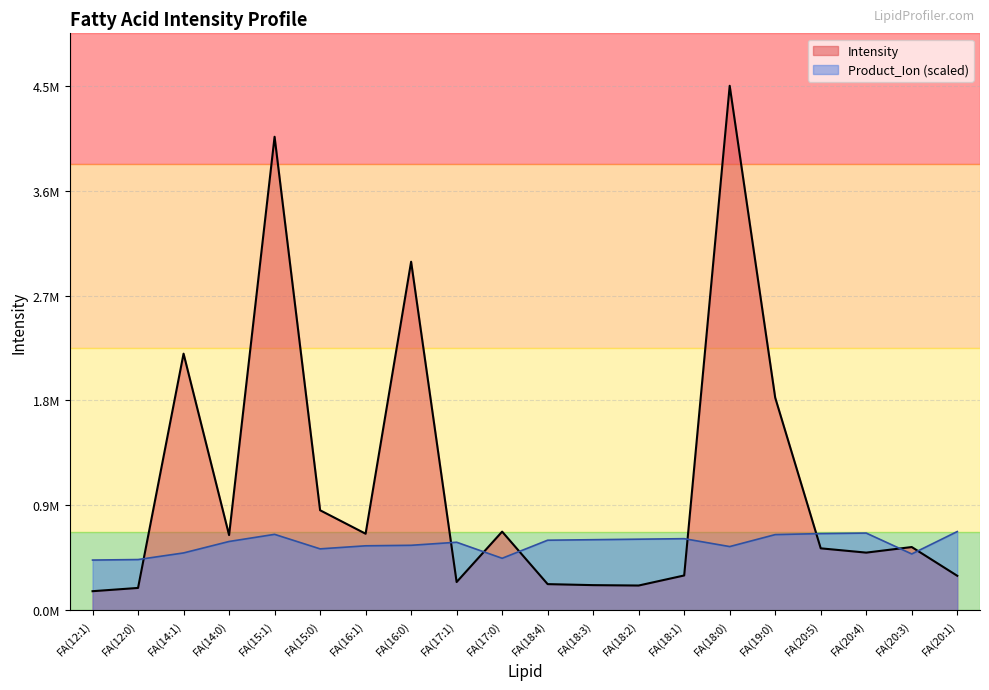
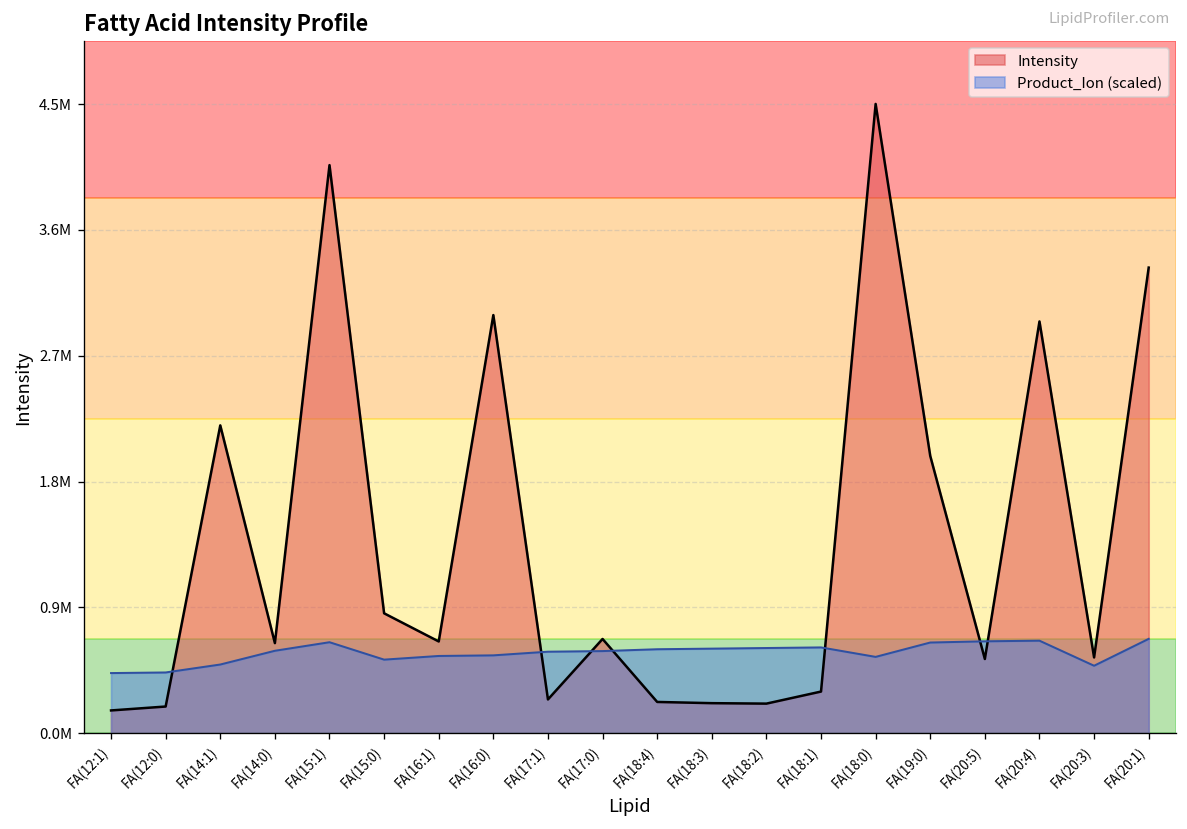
  {
    "Intensity": {
      "FA(12:1)": 160000,
      "FA(12:0)": 190000,
      "FA(14:1)": 2210000,
      "FA(14:0)": 650000,
      "FA(15:1)": 4080000,
      "FA(15:0)": 860000,
      "FA(16:1)": 660000,
      "FA(16:0)": 3000000,
      "FA(17:1)": 240000,
      "FA(17:0)": 680000,
      "FA(18:4)": 220000,
      "FA(18:3)": 220000,
      "FA(18:2)": 210000,
      "FA(18:1)": 300000,
      "FA(18:0)": 4520000,
-     "FA(19:0)": 1830000,
+     "FA(19:0)": 1990000,
      "FA(20:5)": 530000,
-     "FA(20:4)": 500000,
+     "FA(20:4)": 2960000,
      "FA(20:3)": 540000,
-     "FA(20:1)": 300000
+     "FA(20:1)": 3340000
    },
    "Product_Ion (scaled)": {
      "FA(12:1)": 430000,
      "FA(12:0)": 440000,
      "FA(14:1)": 490000,
      "FA(14:0)": 590000,
      "FA(15:1)": 650000,
      "FA(15:0)": 530000,
      "FA(16:1)": 550000,
      "FA(16:0)": 560000,
      "FA(17:1)": 590000,
-     "FA(17:0)": 450000,
+     "FA(17:0)": 590000,
      "FA(18:4)": 600000,
      "FA(18:3)": 610000,
      "FA(18:2)": 610000,
      "FA(18:1)": 620000,
      "FA(18:0)": 550000,
      "FA(19:0)": 650000,
      "FA(20:5)": 660000,
      "FA(20:4)": 660000,
      "FA(20:3)": 480000,
      "FA(20:1)": 680000
    }
  }
